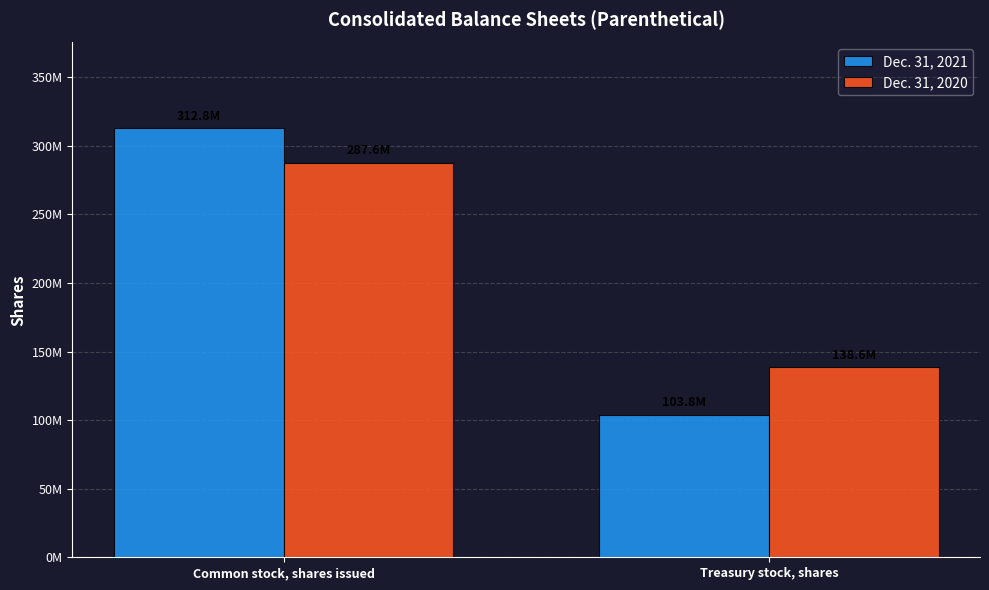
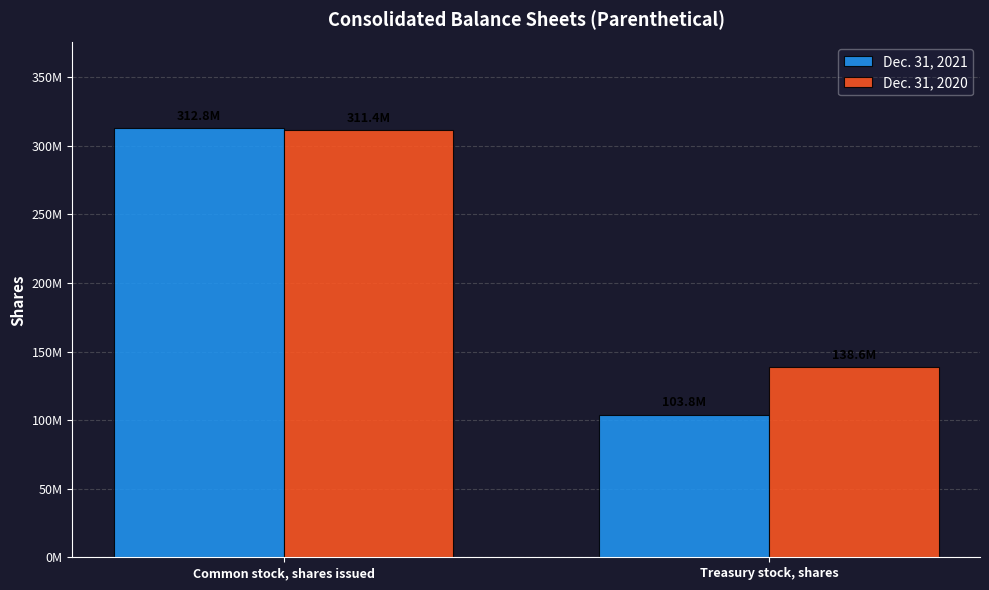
  {
    "Dec. 31, 2021": {
      "Common stock, shares issued": 313000000,
      "Treasury stock, shares": 104000000
    },
    "Dec. 31, 2020": {
-     "Common stock, shares issued": 288000000,
+     "Common stock, shares issued": 311000000,
      "Treasury stock, shares": 139000000
    }
  }
